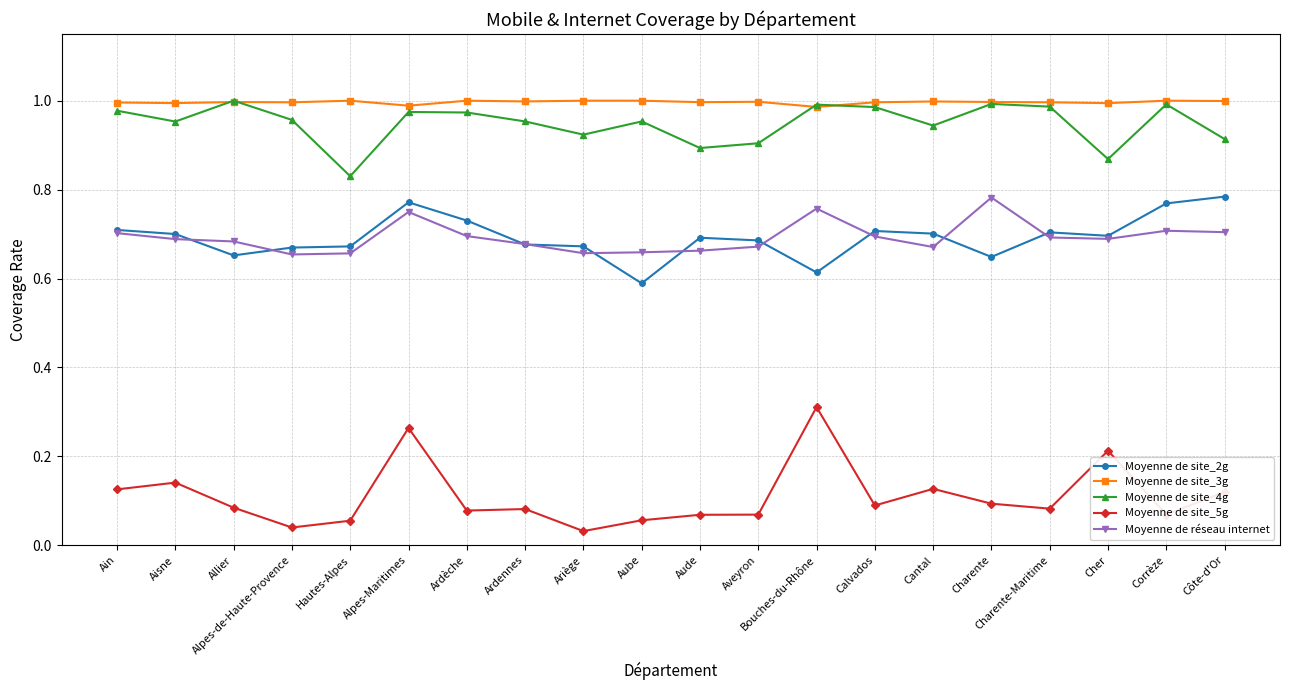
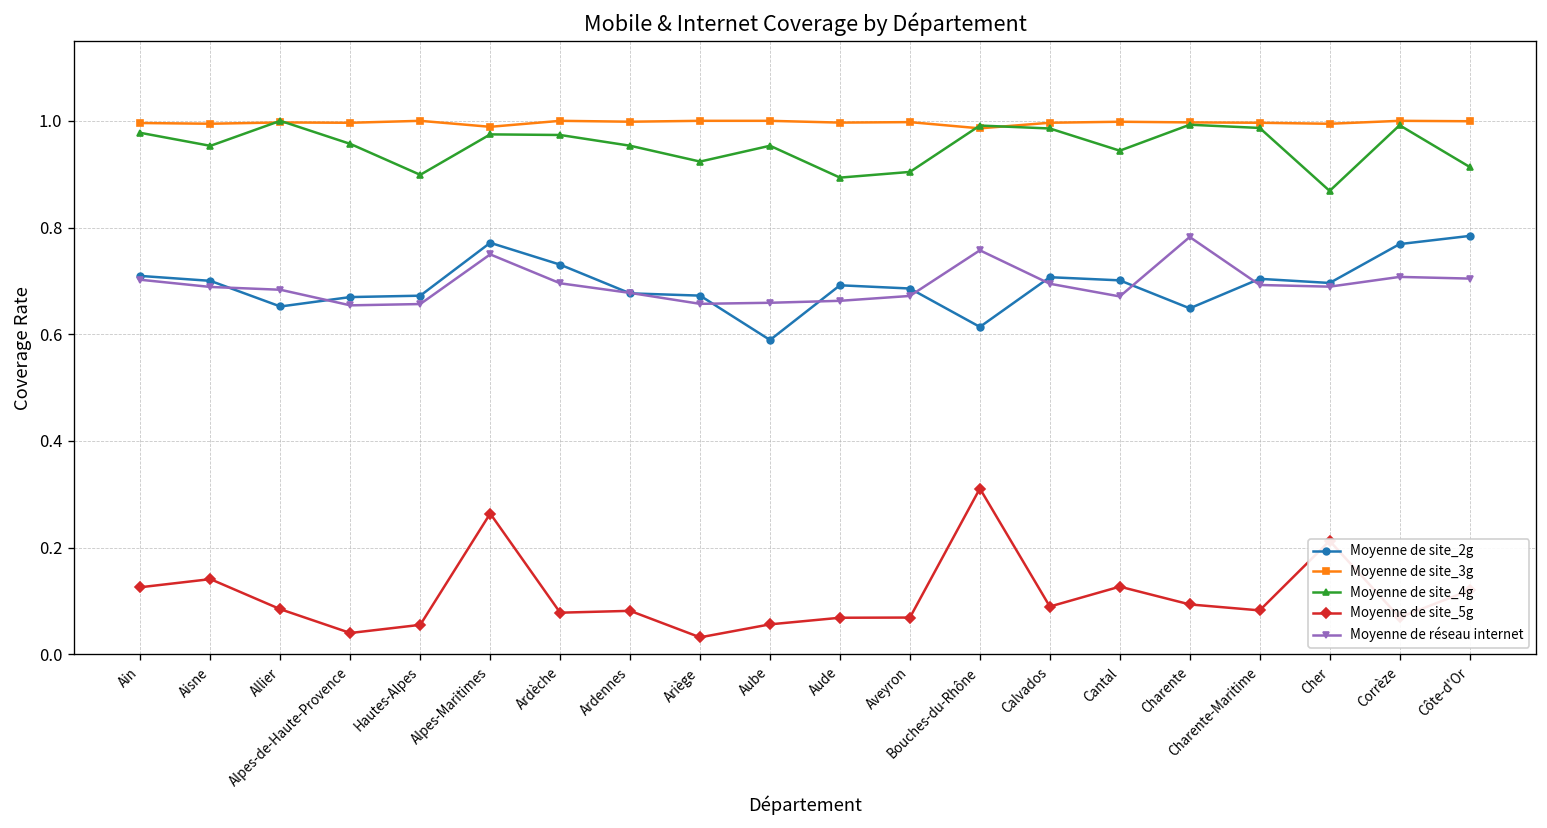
  {
    "Moyenne de site_2g": {
      "Ain": 0.71,
      "Aisne": 0.70,
      "Allier": 0.65,
      "Alpes-de-Haute-Provence": 0.67,
      "Hautes-Alpes": 0.67,
      "Alpes-Maritimes": 0.77,
      "Ardèche": 0.73,
      "Ariège": 0.67,
      "Aube": 0.59,
      "Aude": 0.69,
      "Aveyron": 0.69,
      "Bouches-du-Rhône": 0.61,
      "Calvados": 0.71,
      "Cantal": 0.70,
      "Charente": 0.65,
      "Charente-Maritime": 0.70,
      "Cher": 0.70,
      "Corrèze": 0.77,
      "Côte-d'Or": 0.78
    },
    "Moyenne de site_3g": {
      "Ain": 1.00,
      "Aisne": 0.99,
      "Alpes-de-Haute-Provence": 1.00,
      "Hautes-Alpes": 1.00,
      "Alpes-Maritimes": 0.99,
      "Ardèche": 1.00,
      "Ardennes": 1.00,
      "Ariège": 1.00,
      "Aube": 1.00,
      "Aude": 1.00,
      "Aveyron": 1.00,
      "Calvados": 1.00,
      "Cantal": 1.00,
      "Charente-Maritime": 1.00,
      "Cher": 0.99,
      "Corrèze": 1.00,
      "Côte-d'Or": 1.00
    },
    "Moyenne de site_4g": {
      "Ain": 0.98,
      "Aisne": 0.95,
      "Alpes-de-Haute-Provence": 0.96,
-     "Hautes-Alpes": 0.83,
+     "Hautes-Alpes": 0.90,
      "Alpes-Maritimes": 0.97,
      "Ardèche": 0.97,
      "Ardennes": 0.95,
      "Ariège": 0.92,
      "Aube": 0.95,
      "Aude": 0.89,
      "Aveyron": 0.90,
      "Calvados": 0.99,
      "Cantal": 0.94,
      "Charente-Maritime": 0.99,
      "Cher": 0.87,
      "Corrèze": 0.99,
      "Côte-d'Or": 0.91
    },
    "Moyenne de site_5g": {
      "Ain": 0.13,
      "Aisne": 0.14,
      "Allier": 0.08,
      "Alpes-de-Haute-Provence": 0.04,
      "Hautes-Alpes": 0.06,
      "Alpes-Maritimes": 0.26,
      "Ardèche": 0.08,
      "Ardennes": 0.08,
      "Ariège": 0.03,
      "Aube": 0.06,
      "Aude": 0.07,
      "Aveyron": 0.07,
      "Bouches-du-Rhône": 0.31,
      "Calvados": 0.09,
      "Cantal": 0.13,
      "Charente": 0.09,
      "Charente-Maritime": 0.08,
      "Cher": 0.21
    },
    "Moyenne de réseau internet": {
      "Ain": 0.70,
      "Aisne": 0.69,
      "Allier": 0.68,
      "Alpes-de-Haute-Provence": 0.65,
      "Hautes-Alpes": 0.66,
      "Alpes-Maritimes": 0.75,
      "Ardèche": 0.70,
      "Ariège": 0.66,
      "Aube": 0.66,
      "Aude": 0.66,
      "Aveyron": 0.67,
      "Bouches-du-Rhône": 0.76,
      "Calvados": 0.69,
      "Cantal": 0.67,
      "Charente": 0.78,
      "Charente-Maritime": 0.69,
      "Cher": 0.69,
      "Corrèze": 0.71,
      "Côte-d'Or": 0.70
    }
  }
